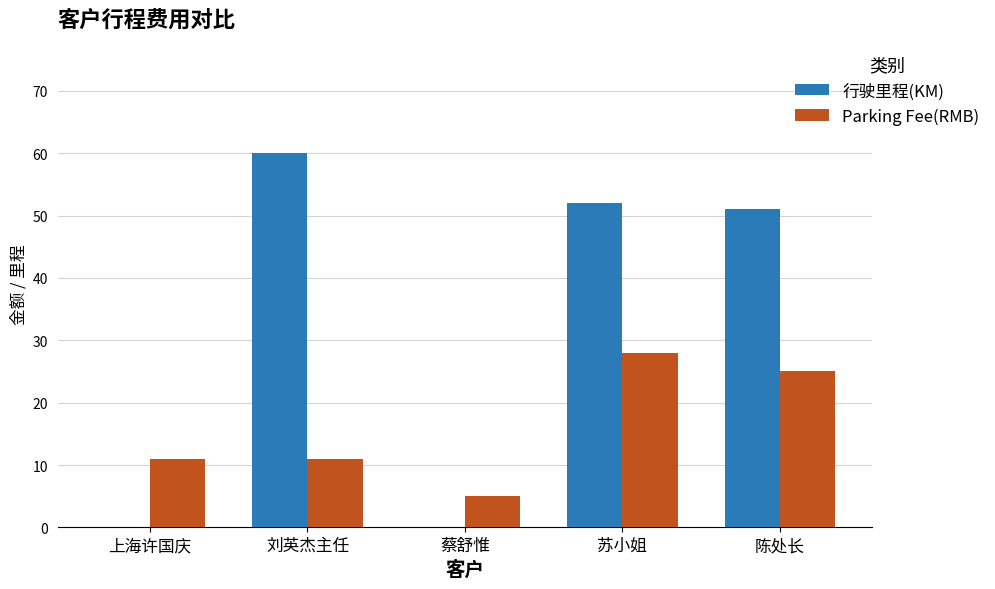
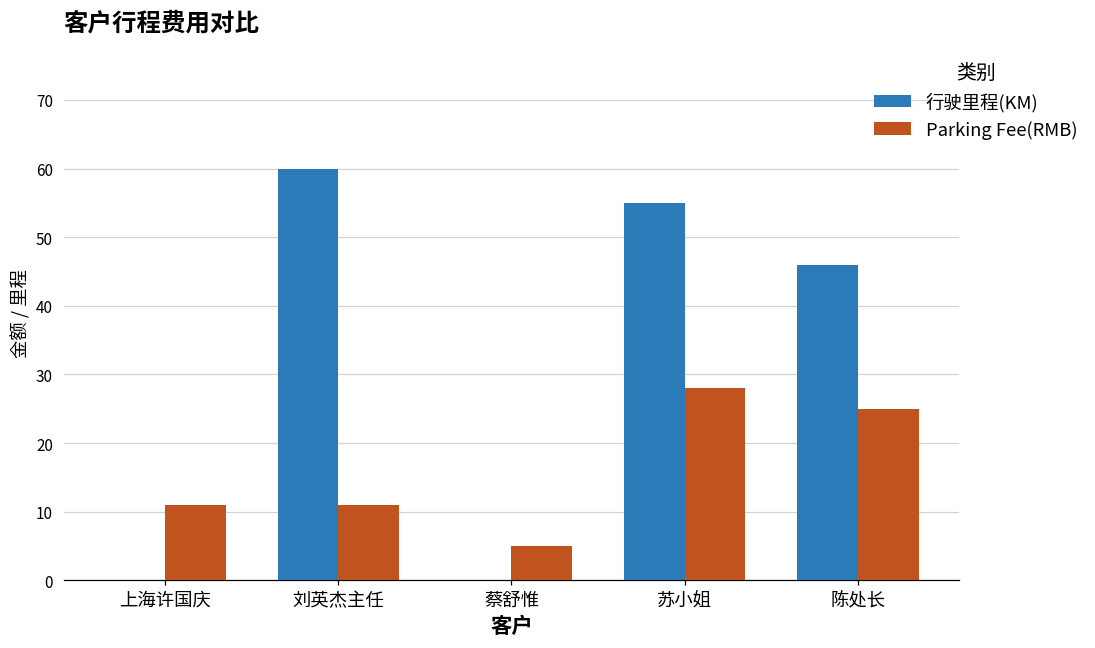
  {
    "行驶里程(KM)": {
      "上海许国庆": 0,
      "刘英杰主任": 60,
      "蔡舒惟": 0,
-     "苏小姐": 52,
-     "陈处长": 51
+     "苏小姐": 55,
+     "陈处长": 46
    },
    "Parking Fee(RMB)": {
      "上海许国庆": 11,
      "刘英杰主任": 11,
      "蔡舒惟": 5,
      "苏小姐": 28,
      "陈处长": 25
    }
  }
